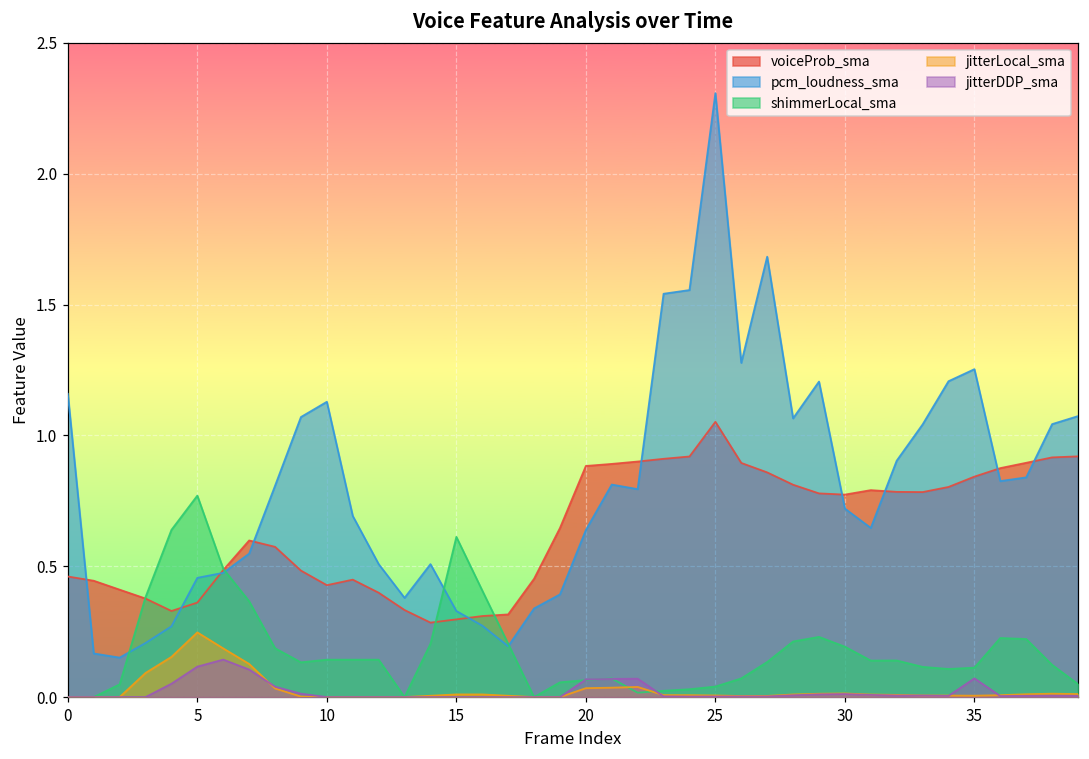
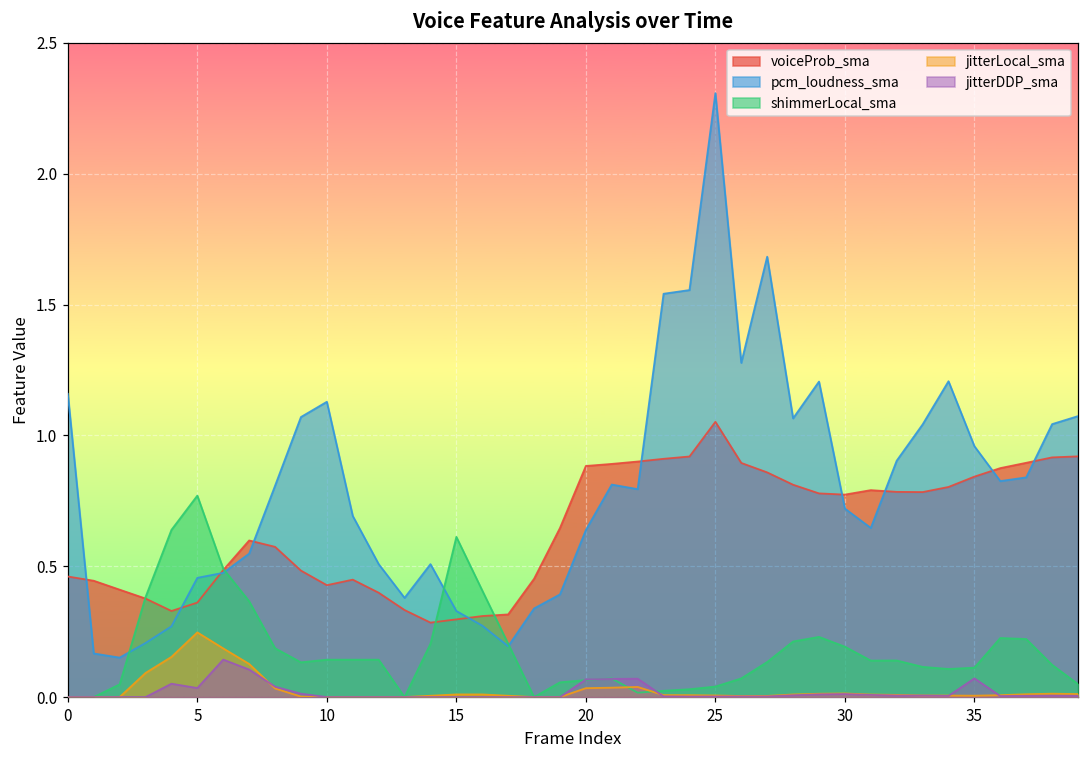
  {
    "voiceProb_sma": {
      "0": 0.46,
      "5": 0.36,
      "10": 0.43,
      "15": 0.30,
      "20": 0.88,
      "25": 1.05,
      "30": 0.77,
      "35": 0.84
    },
    "pcm_loudness_sma": {
      "0": 1.16,
      "5": 0.46,
      "10": 1.13,
      "15": 0.33,
      "20": 0.64,
      "25": 2.31,
      "30": 0.72,
-     "35": 1.25
+     "35": 0.96
    },
    "shimmerLocal_sma": {
      "5": 0.77,
      "10": 0.14,
      "15": 0.61,
      "25": 0.04,
      "30": 0.19,
      "35": 0.11
    },
    "jitterLocal_sma": {
      "5": 0.25,
      "20": 0.03,
      "35": 0.01
    },
    "jitterDDP_sma": {
-     "5": 0.12,
+     "5": 0.03,
      "35": 0.07
    }
  }
